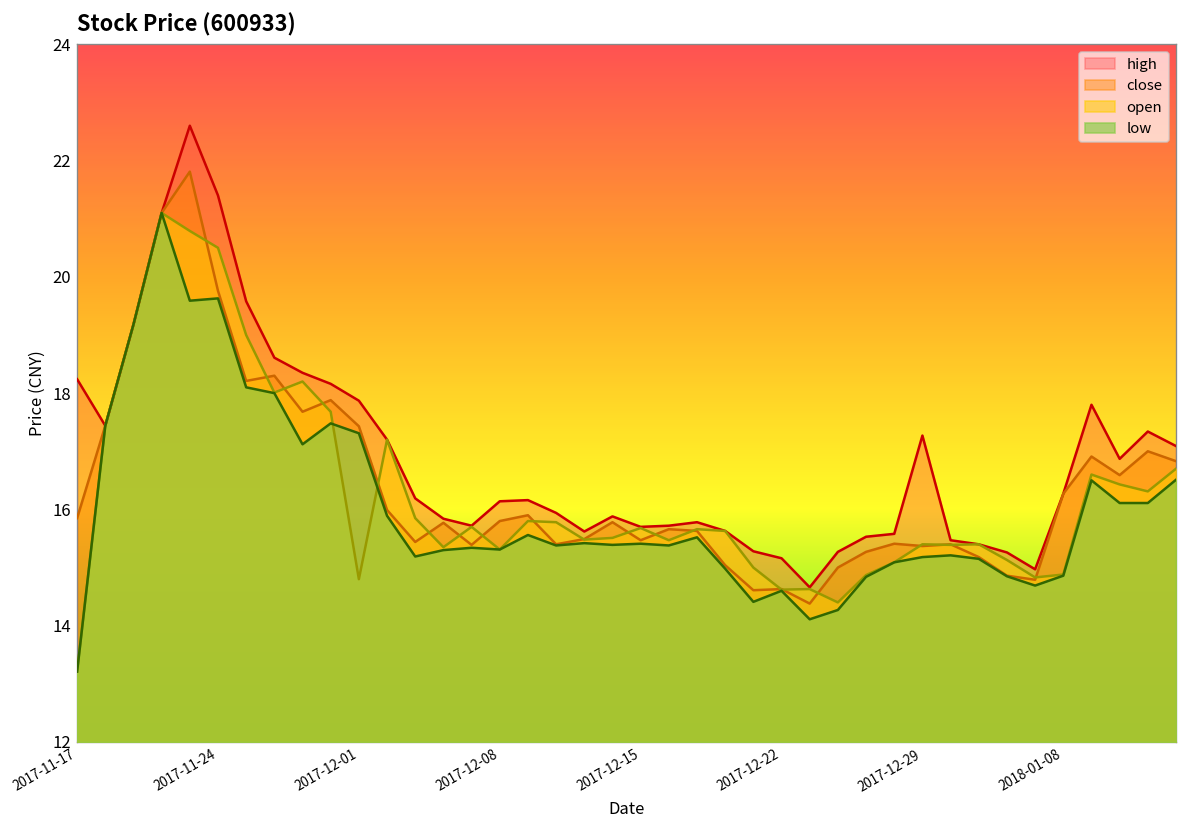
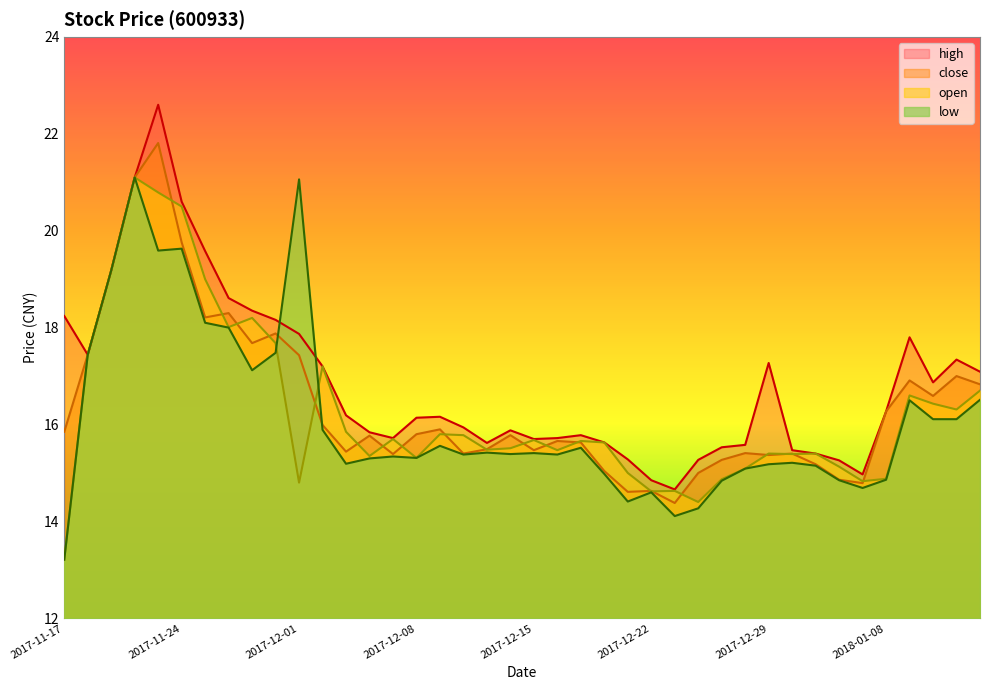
  {
    "high": {
      "2017-11-17": 18.2,
-     "2017-11-24": 21.4,
+     "2017-11-24": 20.6,
      "2017-12-01": 17.9,
      "2017-12-08": 16.1,
-     "2017-12-22": 15.2,
+     "2017-12-22": 14.9,
      "2017-12-29": 17.3
    },
    "close": {
      "2017-11-17": 15.9,
      "2017-11-24": 19.8,
      "2017-12-01": 17.4,
      "2017-12-08": 15.8,
      "2017-12-15": 15.5
    },
    "open": {
      "2017-11-24": 20.5,
      "2017-12-01": 14.8
    },
    "low": {
      "2017-11-24": 19.6,
-     "2017-12-01": 17.3,
+     "2017-12-01": 21.1,
      "2017-12-15": 15.4,
      "2017-12-29": 15.2
    }
  }
